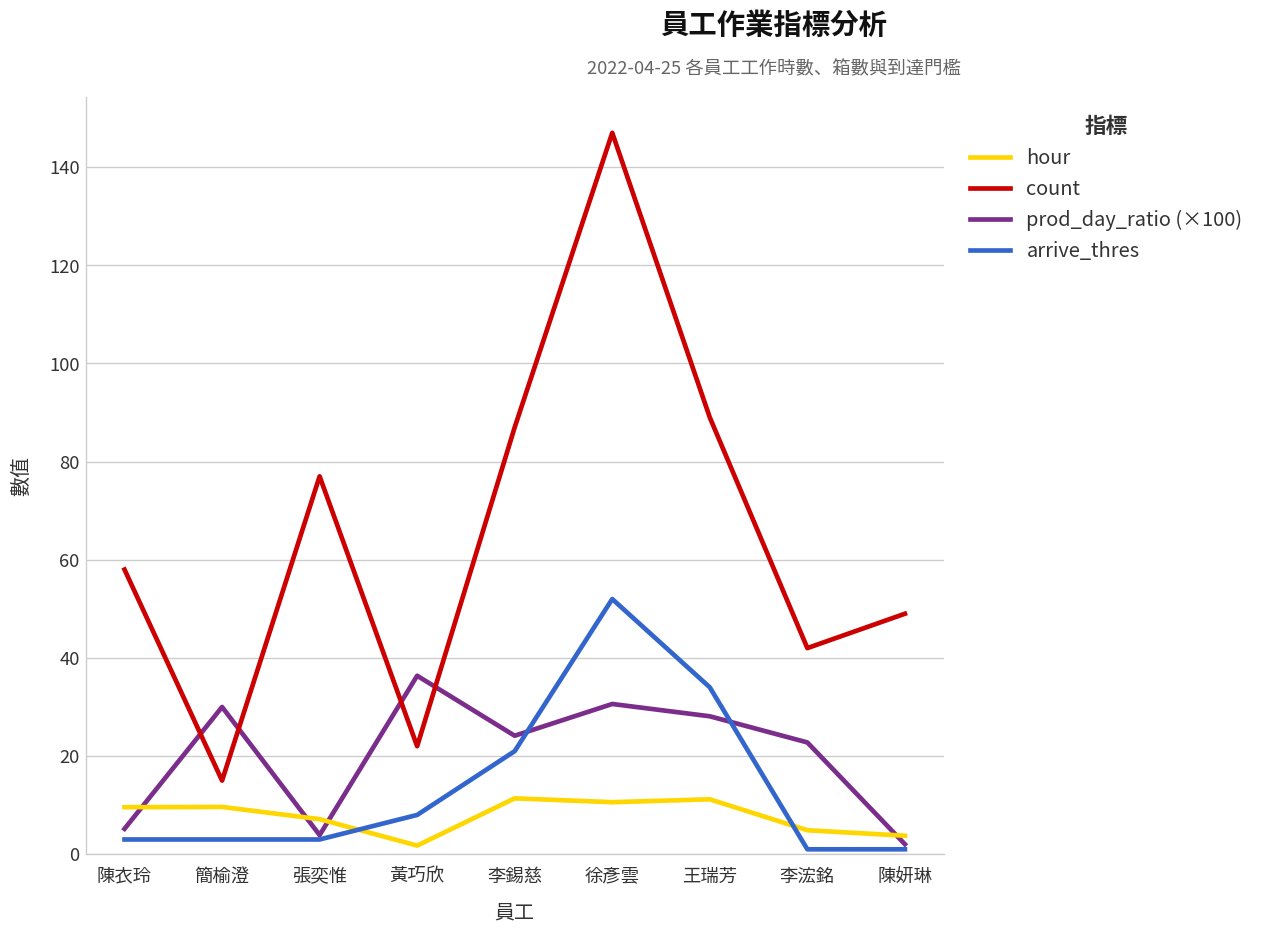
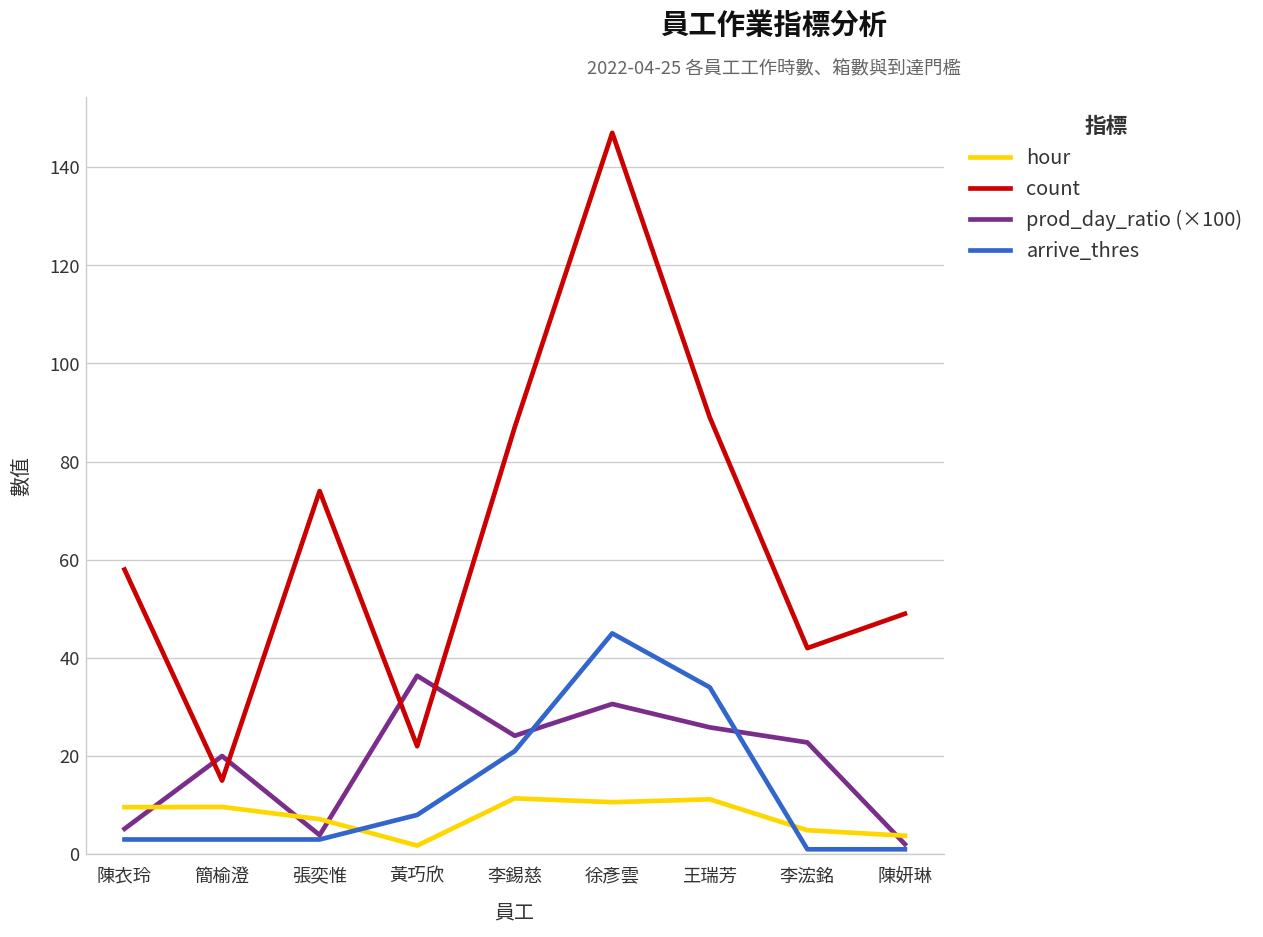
  {
    "hour": {
      "陳衣玲": 10,
      "簡榆澄": 10,
      "張奕惟": 7,
      "黃巧欣": 2,
      "李錫慈": 11,
      "徐彥雲": 11,
      "王瑞芳": 11,
      "李浤銘": 5,
      "陳妍琳": 4
    },
    "count": {
      "陳衣玲": 58,
      "簡榆澄": 15,
-     "張奕惟": 77,
+     "張奕惟": 74,
      "黃巧欣": 22,
      "李錫慈": 87,
      "徐彥雲": 147,
      "王瑞芳": 89,
      "李浤銘": 42,
      "陳妍琳": 49
    },
    "prod_day_ratio (×100)": {
      "陳衣玲": 5,
-     "簡榆澄": 30,
+     "簡榆澄": 20,
      "張奕惟": 4,
      "黃巧欣": 36,
      "李錫慈": 24,
      "徐彥雲": 31,
-     "王瑞芳": 28,
+     "王瑞芳": 26,
      "李浤銘": 23,
      "陳妍琳": 2
    },
    "arrive_thres": {
      "陳衣玲": 3,
      "簡榆澄": 3,
      "張奕惟": 3,
      "黃巧欣": 8,
      "李錫慈": 21,
-     "徐彥雲": 52,
+     "徐彥雲": 45,
      "王瑞芳": 34,
      "李浤銘": 1,
      "陳妍琳": 1
    }
  }
